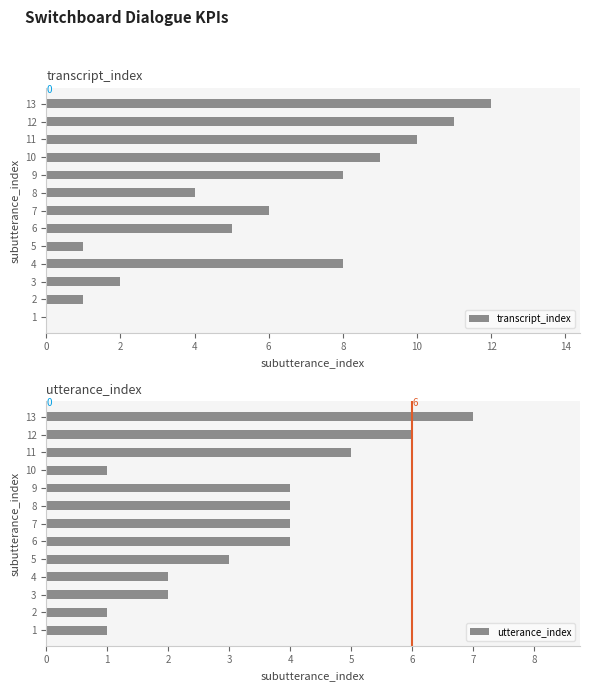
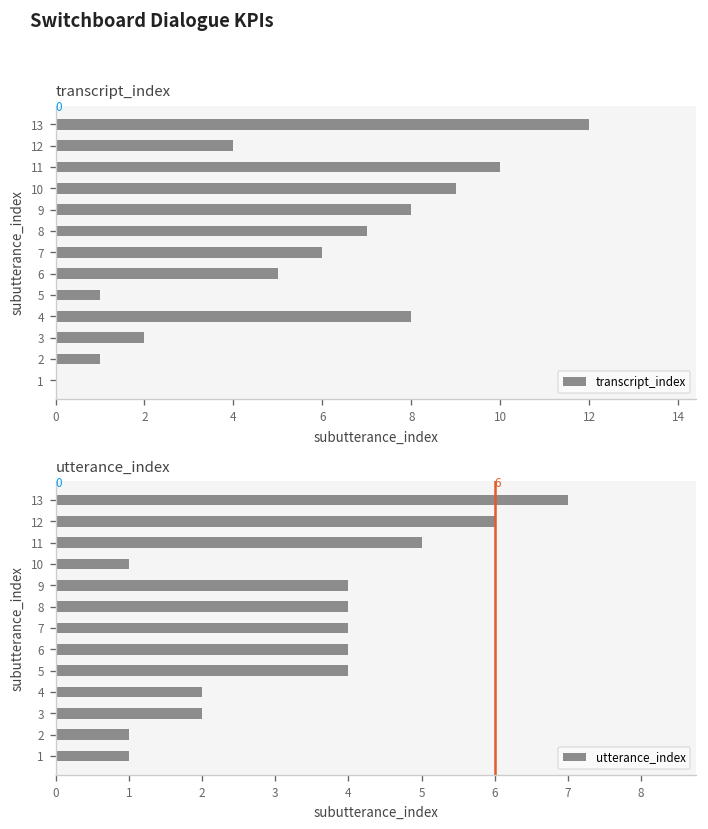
  {
    "transcript_index": {
      "13": 12,
-     "12": 11,
+     "12": 4,
      "11": 10,
      "10": 9,
      "9": 8,
-     "8": 4,
+     "8": 7,
      "7": 6,
      "6": 5,
      "5": 1,
      "4": 8,
      "3": 2,
      "2": 1,
      "1": 0
    },
    "utterance_index": {
      "13": 7,
      "11": 5,
      "10": 1,
      "9": 4,
      "8": 4,
      "7": 4,
      "6": 4,
-     "5": 3,
+     "5": 4,
      "4": 2,
      "3": 2,
      "2": 1,
      "1": 1
    }
  }
